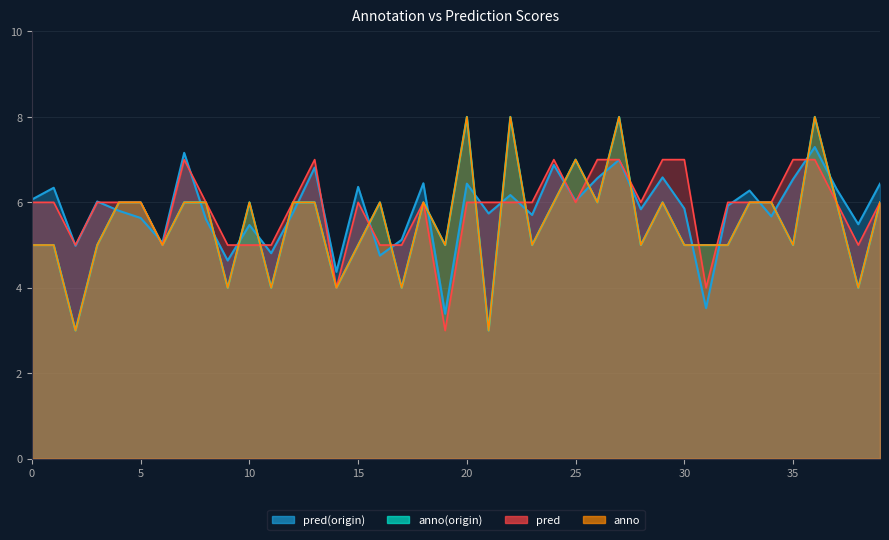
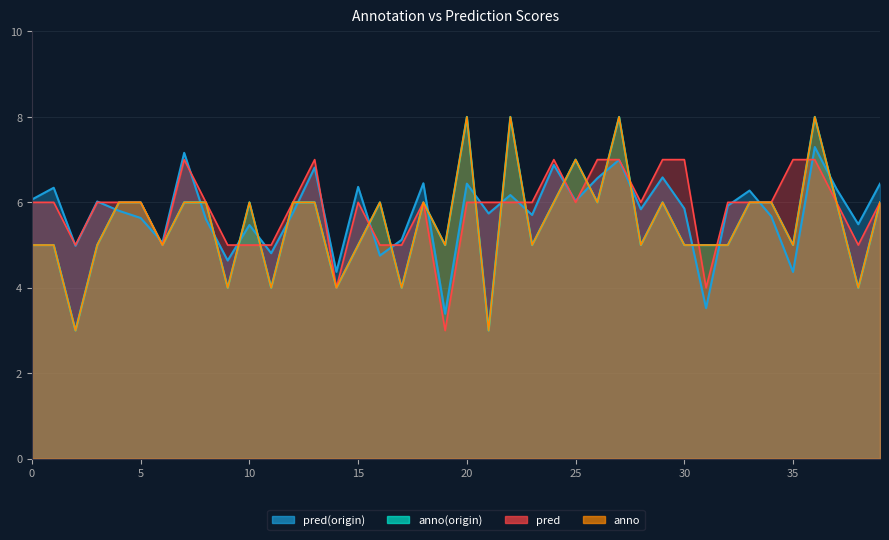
  {
    "pred(origin)": {
      "0": 6.1,
      "5": 5.6,
      "10": 5.5,
      "15": 6.4,
      "20": 6.4,
      "30": 5.9,
-     "35": 6.5
+     "35": 4.4
    }
  }
